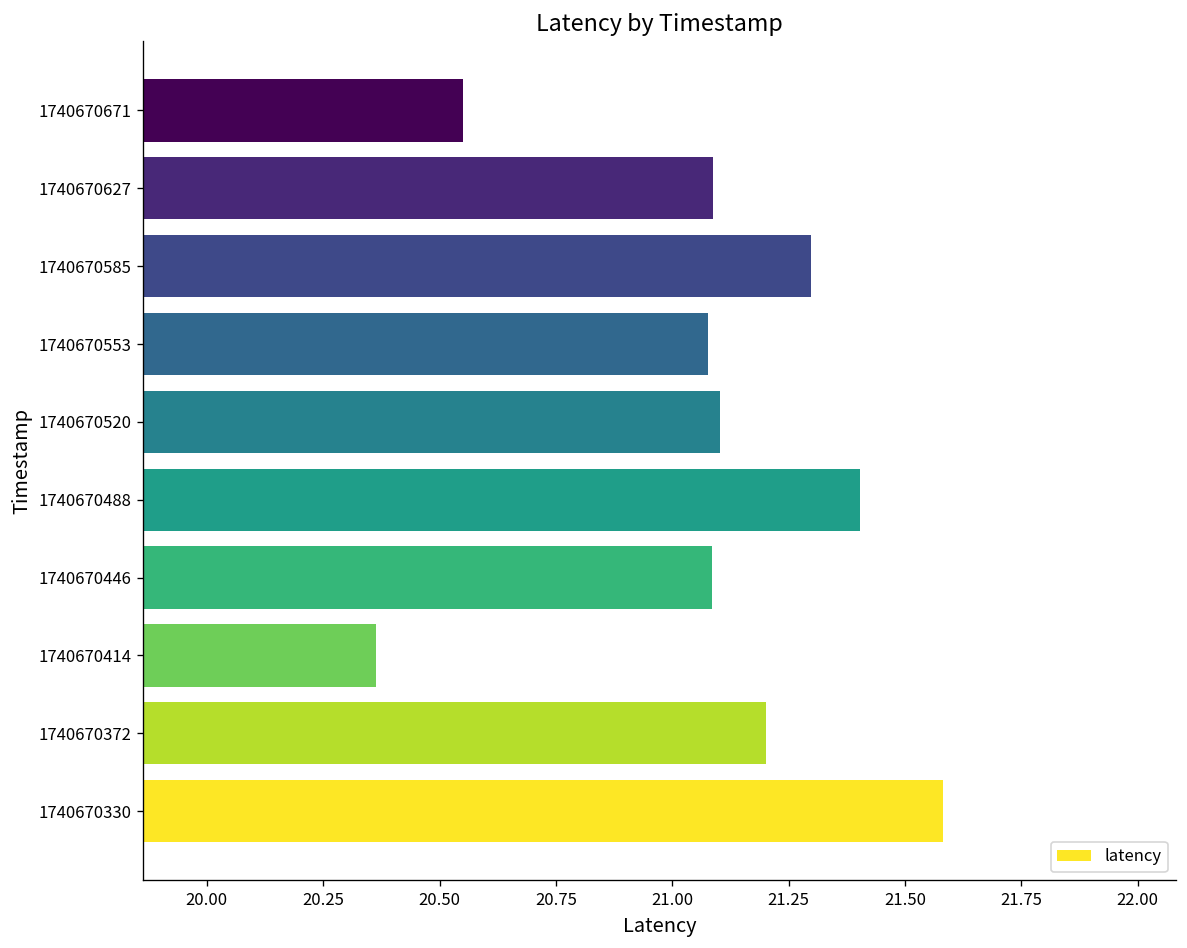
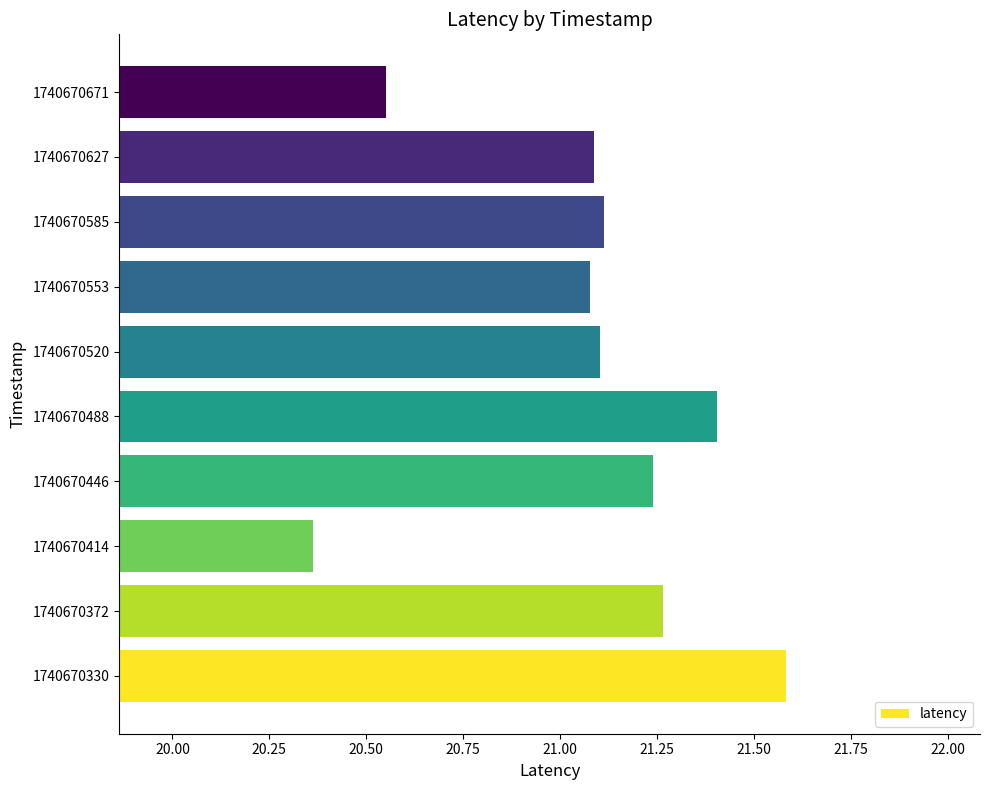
  {
    "1740670671": 20.55,
    "1740670627": 21.09,
-   "1740670585": 21.30,
+   "1740670585": 21.11,
    "1740670553": 21.08,
    "1740670520": 21.10,
    "1740670488": 21.40,
-   "1740670446": 21.09,
+   "1740670446": 21.24,
    "1740670414": 20.36,
-   "1740670372": 21.20,
+   "1740670372": 21.26,
    "1740670330": 21.58
  }
